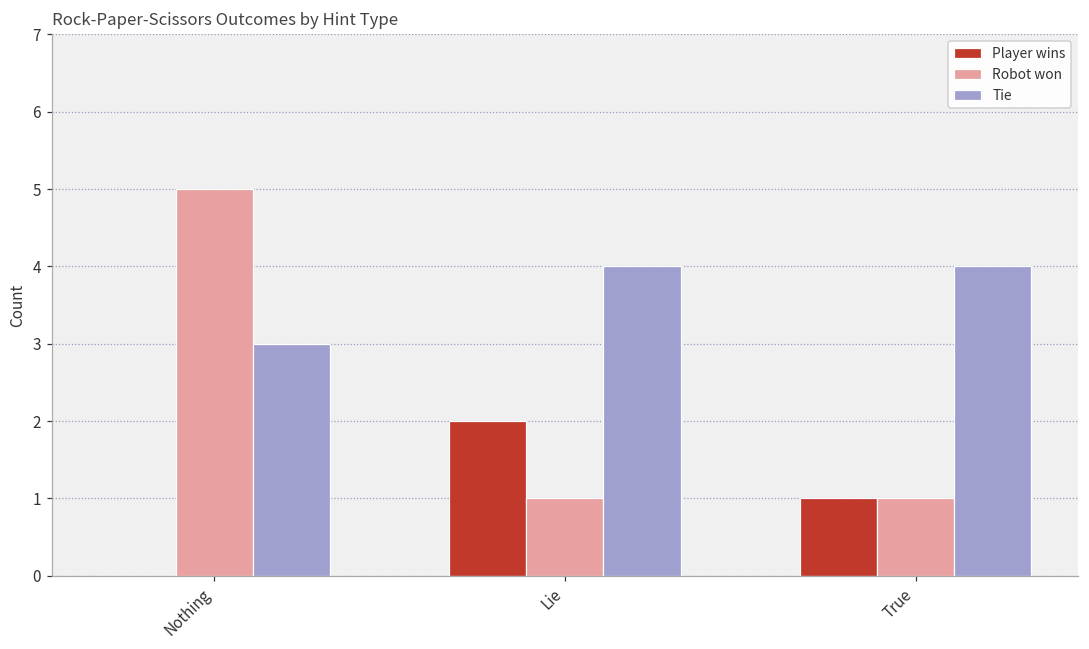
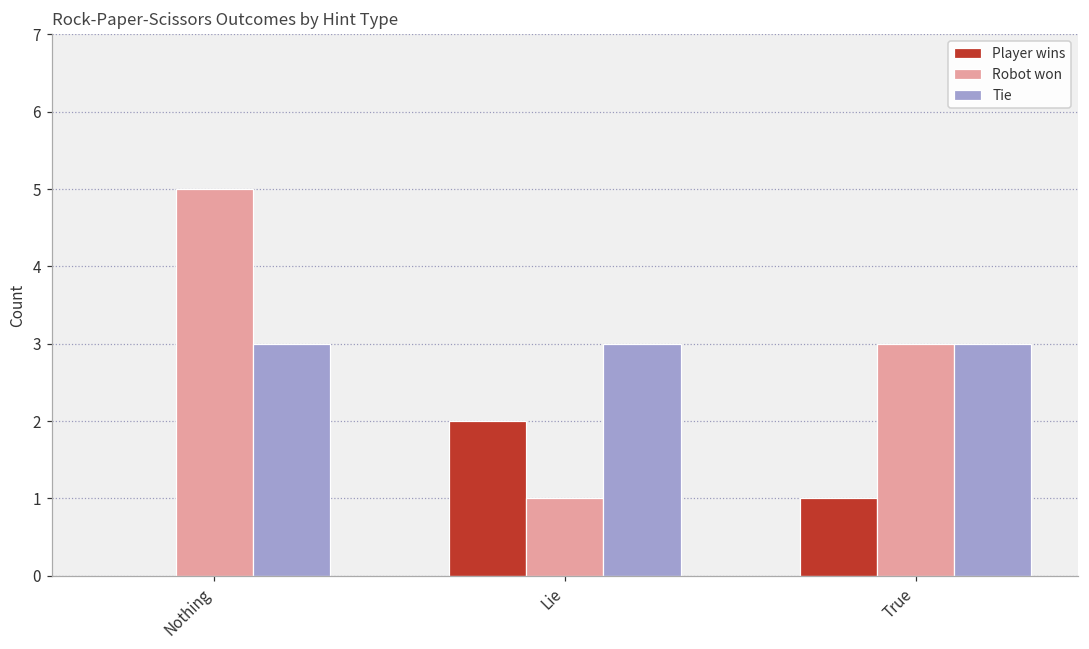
  {
    "Player wins": {
      "Nothing": 0,
      "Lie": 2,
      "True": 1
    },
    "Robot won": {
      "Nothing": 5,
      "Lie": 1,
-     "True": 1
+     "True": 3
    },
    "Tie": {
      "Nothing": 3,
-     "Lie": 4,
-     "True": 4
+     "Lie": 3,
+     "True": 3
    }
  }
